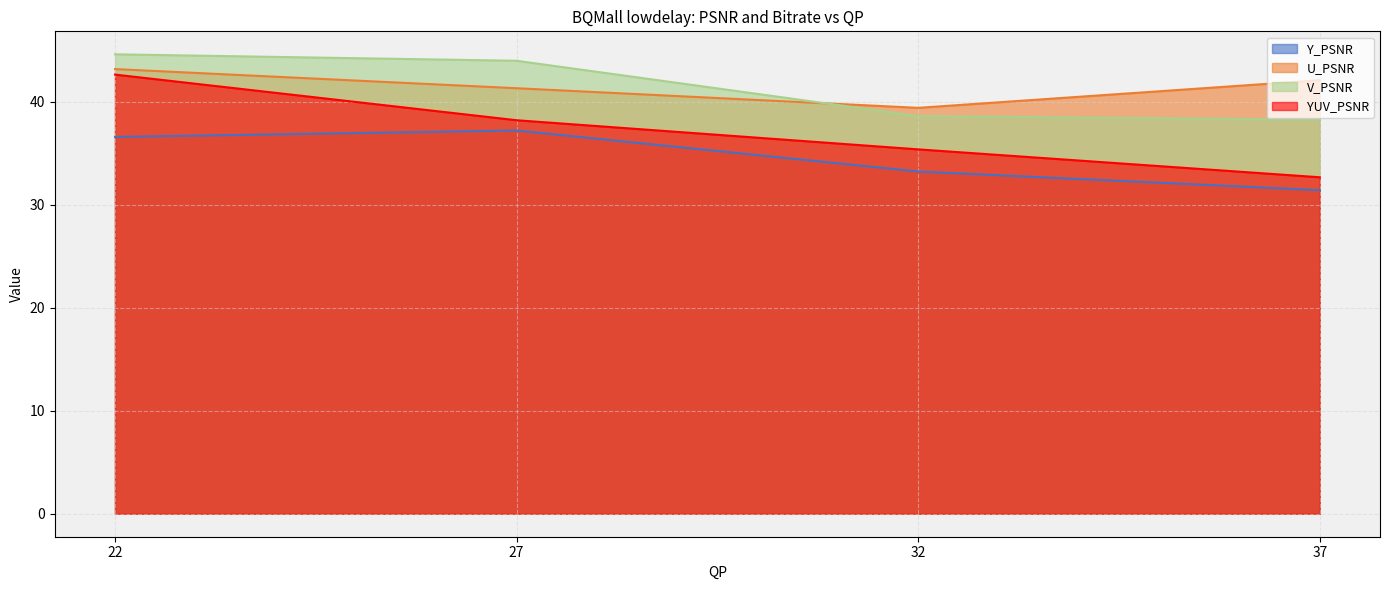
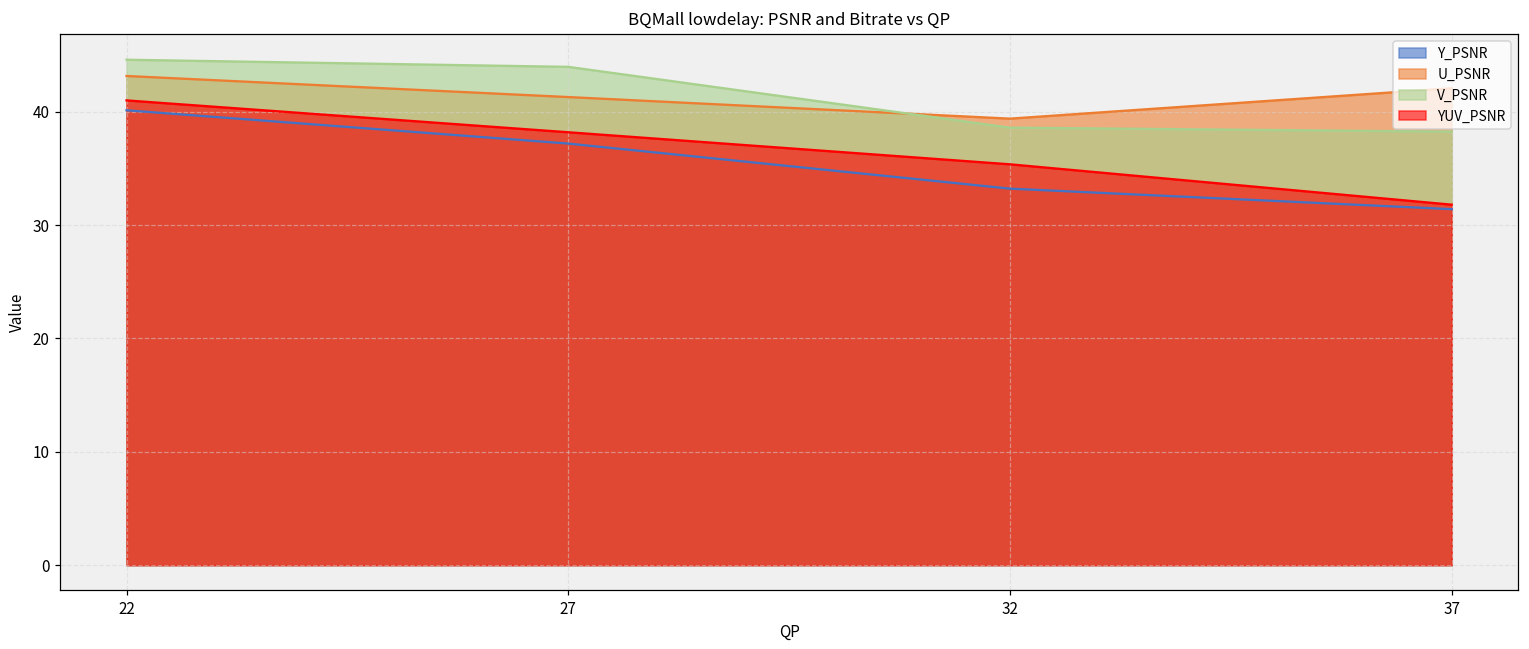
  {
    "Y_PSNR": {
-     "22": 36.6,
+     "22": 40.1,
      "27": 37.2,
      "32": 33.2,
      "37": 31.4
    },
    "U_PSNR": {
      "22": 43.2,
      "27": 41.3,
      "32": 39.4
    },
    "V_PSNR": {
      "22": 44.6,
      "27": 44.0,
      "32": 38.6,
      "37": 38.2
    },
    "YUV_PSNR": {
-     "22": 42.6,
+     "22": 41.0,
      "27": 38.2,
      "32": 35.4,
-     "37": 32.7
+     "37": 31.8
    }
  }
